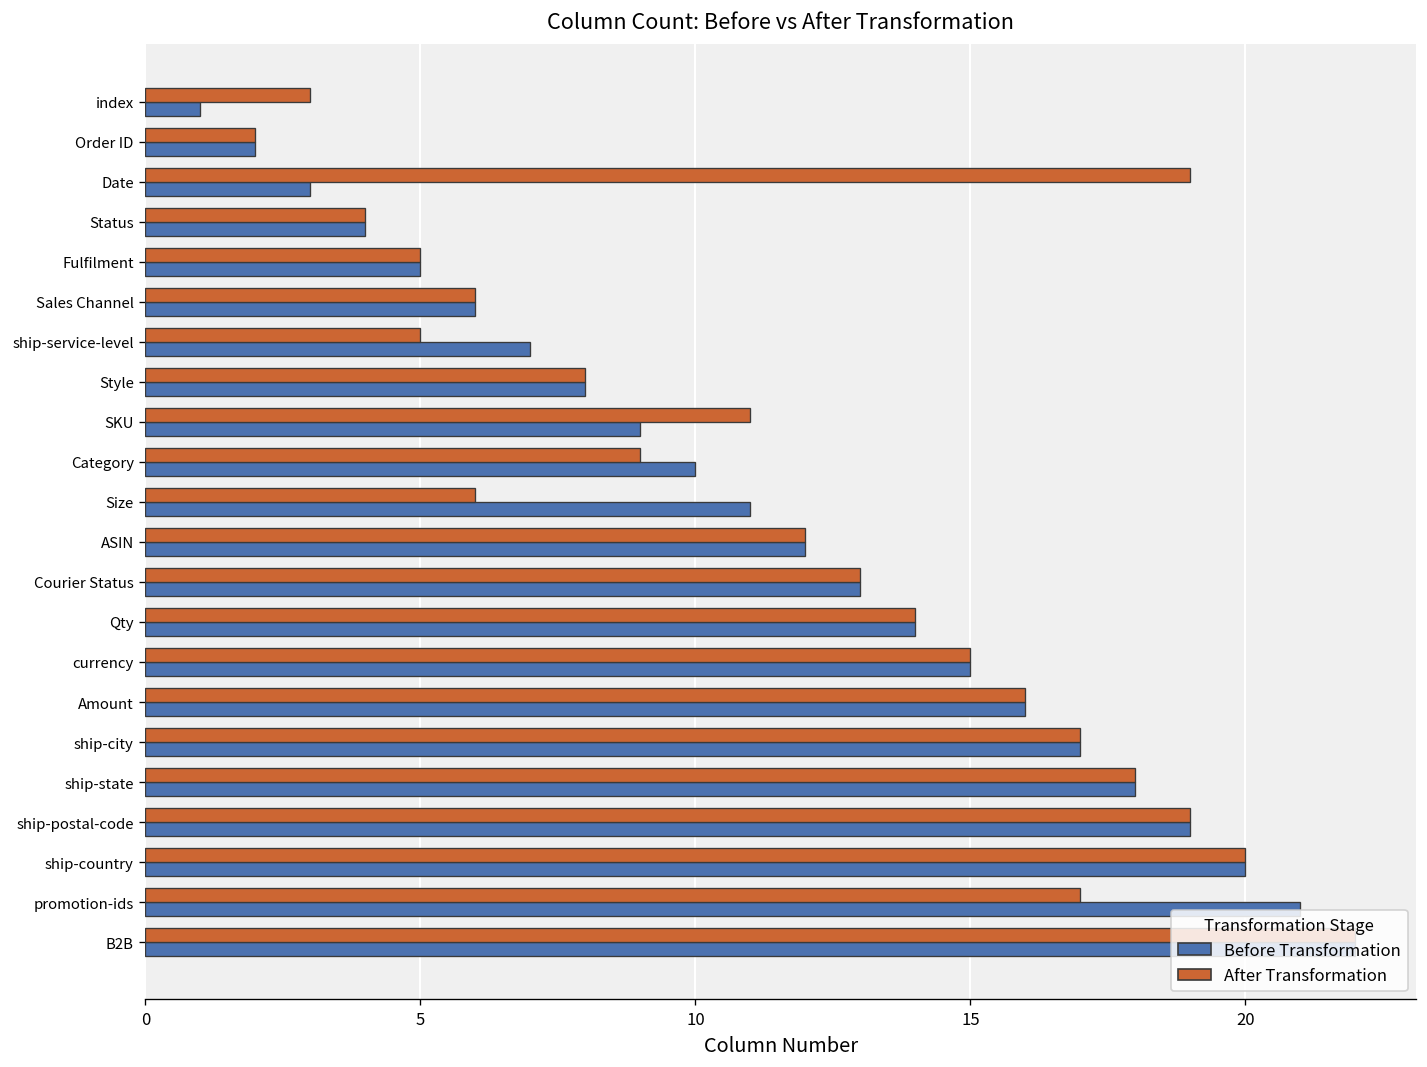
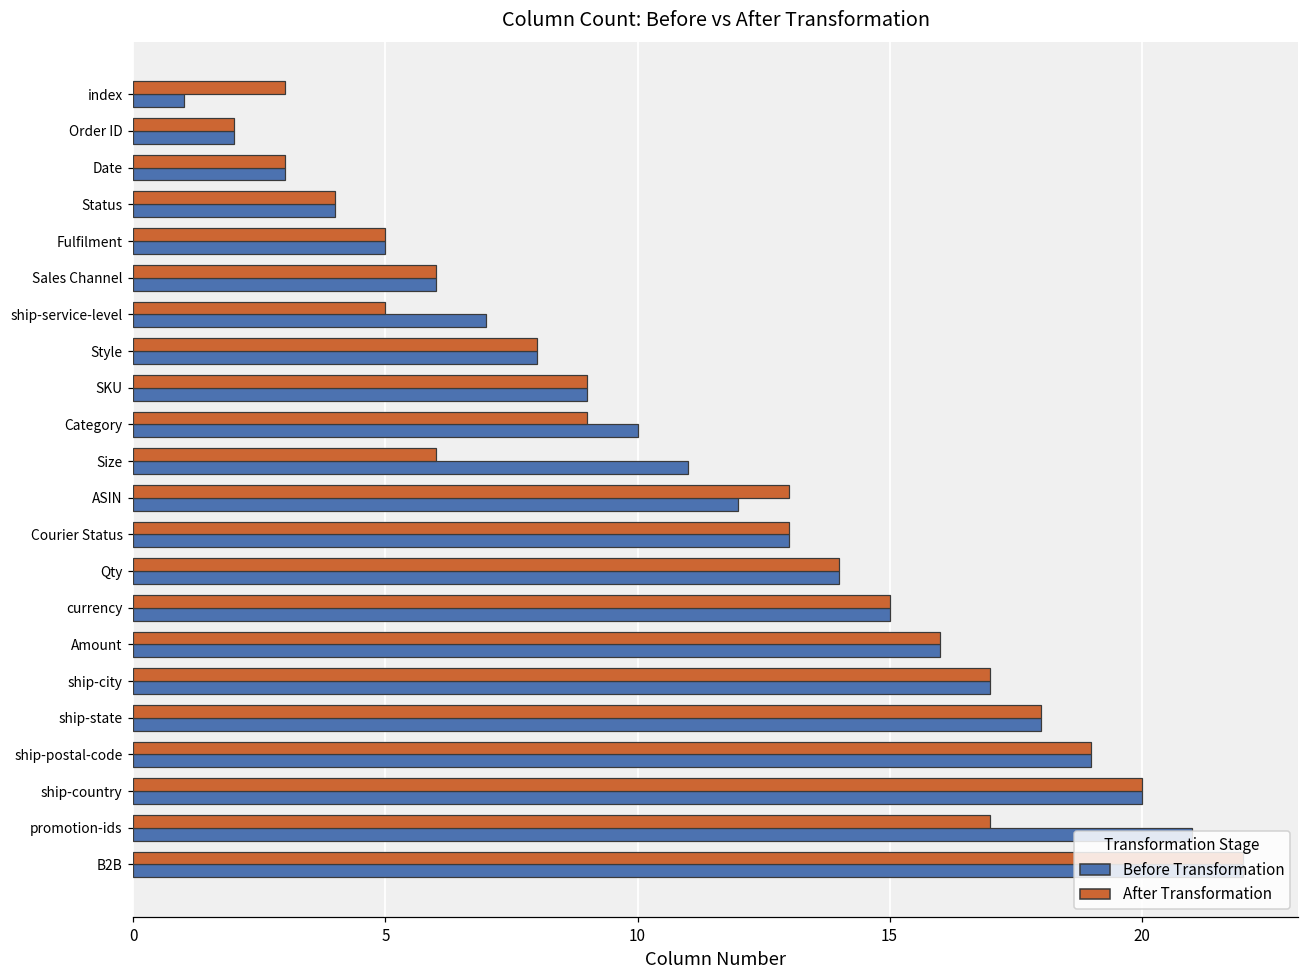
  {
    "Before Transformation": {
      "index": 1,
      "Order ID": 2,
      "Date": 3,
      "Status": 4,
      "Fulfilment": 5,
      "Sales Channel": 6,
      "ship-service-level": 7,
      "Style": 8,
      "SKU": 9,
      "Category": 10,
      "Size": 11,
      "ASIN": 12,
      "Courier Status": 13,
      "Qty": 14,
      "currency": 15,
      "Amount": 16,
      "ship-city": 17,
      "ship-state": 18,
      "ship-postal-code": 19,
      "ship-country": 20,
      "promotion-ids": 21
    },
    "After Transformation": {
      "index": 3,
      "Order ID": 2,
-     "Date": 19,
+     "Date": 3,
      "Status": 4,
      "Fulfilment": 5,
      "Sales Channel": 6,
      "ship-service-level": 5,
      "Style": 8,
-     "SKU": 11,
+     "SKU": 9,
      "Category": 9,
      "Size": 6,
-     "ASIN": 12,
+     "ASIN": 13,
      "Courier Status": 13,
      "Qty": 14,
      "currency": 15,
      "Amount": 16,
      "ship-city": 17,
      "ship-state": 18,
      "ship-postal-code": 19,
      "ship-country": 20,
      "promotion-ids": 17
    }
  }
